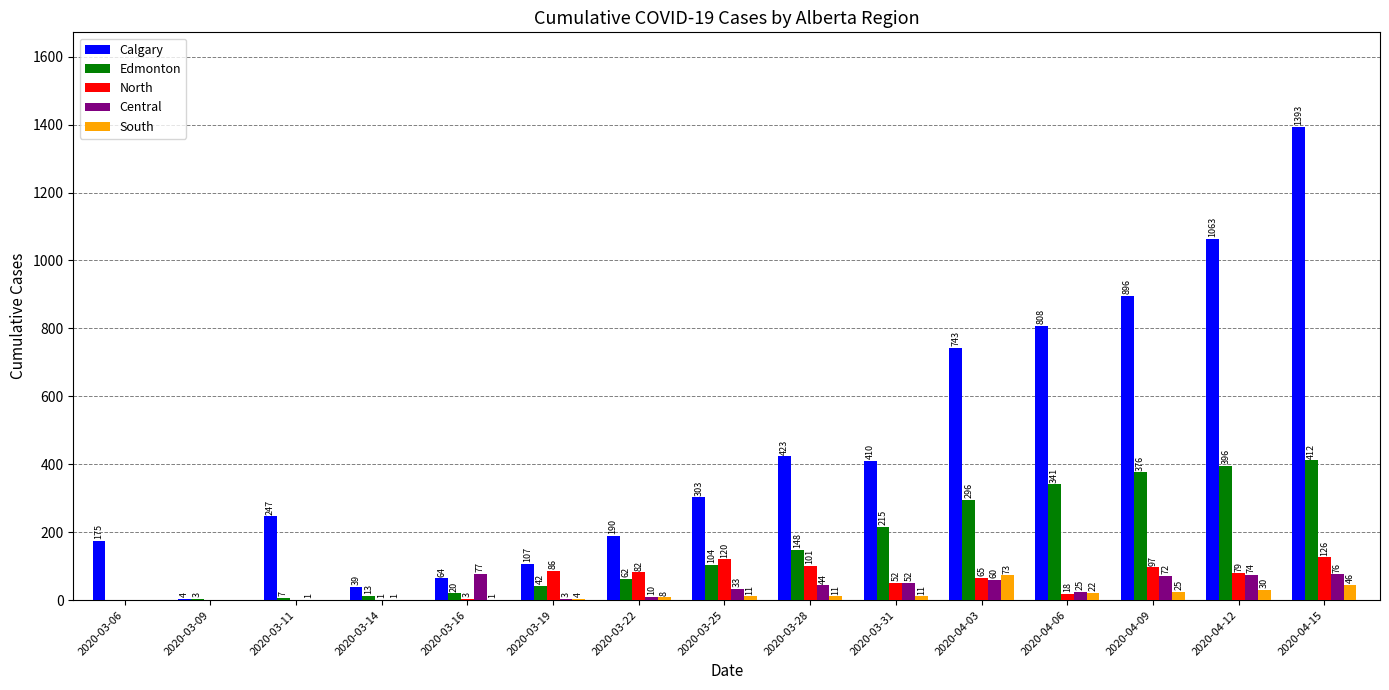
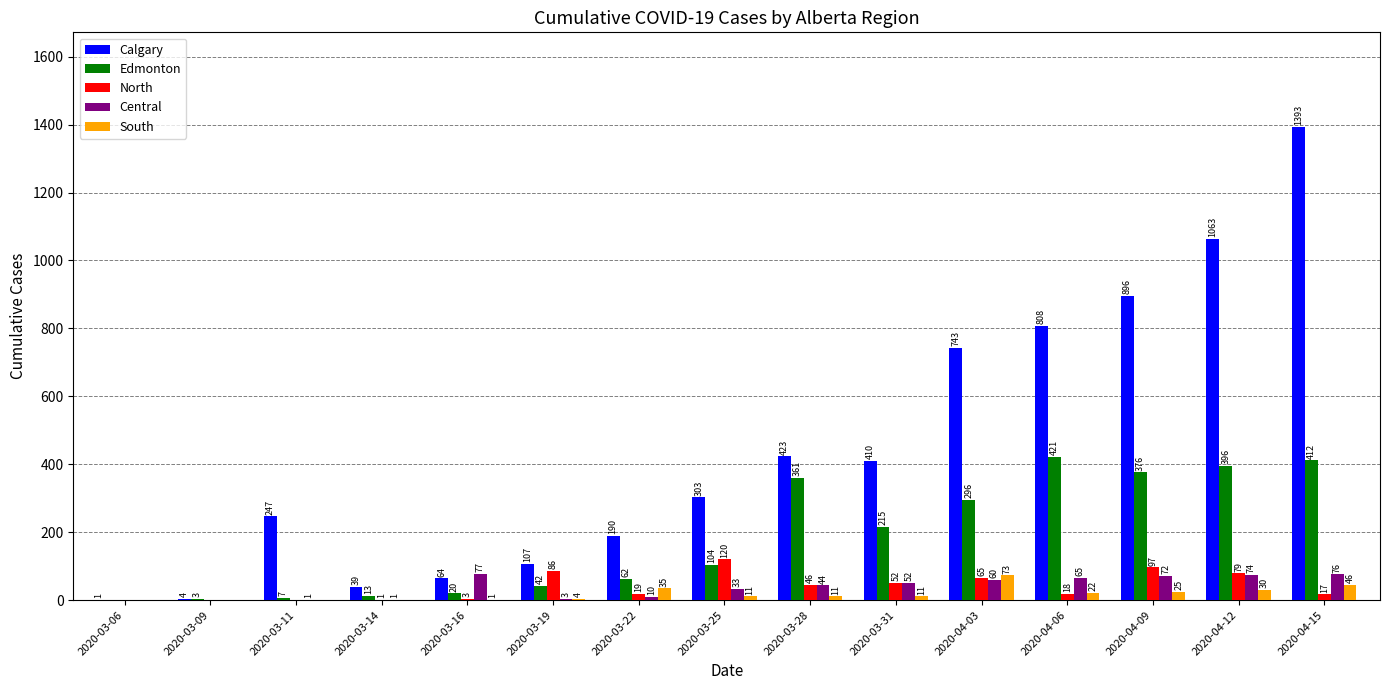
  {
    "Calgary": {
-     "2020-03-06": 175,
+     "2020-03-06": 1,
      "2020-03-09": 4,
      "2020-03-11": 247,
      "2020-03-14": 39,
      "2020-03-16": 64,
      "2020-03-19": 107,
      "2020-03-22": 190,
      "2020-03-25": 303,
      "2020-03-28": 423,
      "2020-03-31": 410,
      "2020-04-03": 743,
      "2020-04-06": 808,
      "2020-04-09": 896,
      "2020-04-12": 1063,
      "2020-04-15": 1393
    },
    "Edmonton": {
      "2020-03-09": 3,
      "2020-03-11": 7,
      "2020-03-14": 13,
      "2020-03-16": 20,
      "2020-03-19": 42,
      "2020-03-22": 62,
      "2020-03-25": 104,
-     "2020-03-28": 148,
+     "2020-03-28": 361,
      "2020-03-31": 215,
      "2020-04-03": 296,
-     "2020-04-06": 341,
+     "2020-04-06": 421,
      "2020-04-09": 376,
      "2020-04-12": 396,
      "2020-04-15": 412
    },
    "North": {
      "2020-03-14": 1,
      "2020-03-16": 3,
      "2020-03-19": 86,
-     "2020-03-22": 82,
+     "2020-03-22": 19,
      "2020-03-25": 120,
-     "2020-03-28": 101,
+     "2020-03-28": 46,
      "2020-03-31": 52,
      "2020-04-03": 65,
      "2020-04-06": 18,
      "2020-04-09": 97,
      "2020-04-12": 79,
-     "2020-04-15": 126
+     "2020-04-15": 17
    },
    "Central": {
      "2020-03-11": 1,
      "2020-03-14": 1,
      "2020-03-16": 77,
      "2020-03-19": 3,
      "2020-03-22": 10,
      "2020-03-25": 33,
      "2020-03-28": 44,
      "2020-03-31": 52,
      "2020-04-03": 60,
-     "2020-04-06": 25,
+     "2020-04-06": 65,
      "2020-04-09": 72,
      "2020-04-12": 74,
      "2020-04-15": 76
    },
    "South": {
      "2020-03-16": 1,
      "2020-03-19": 4,
-     "2020-03-22": 8,
+     "2020-03-22": 35,
      "2020-03-25": 11,
      "2020-03-28": 11,
      "2020-03-31": 11,
      "2020-04-03": 73,
      "2020-04-06": 22,
      "2020-04-09": 25,
      "2020-04-12": 30,
      "2020-04-15": 46
    }
  }
